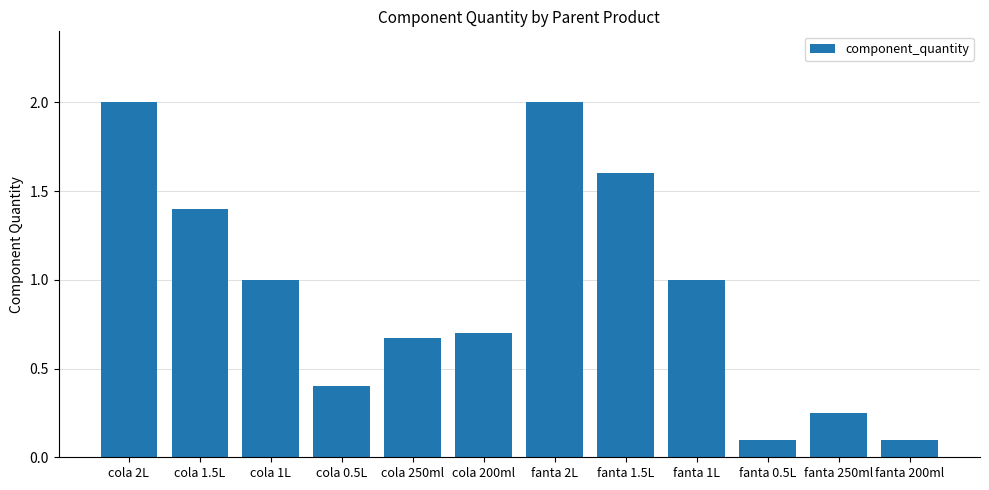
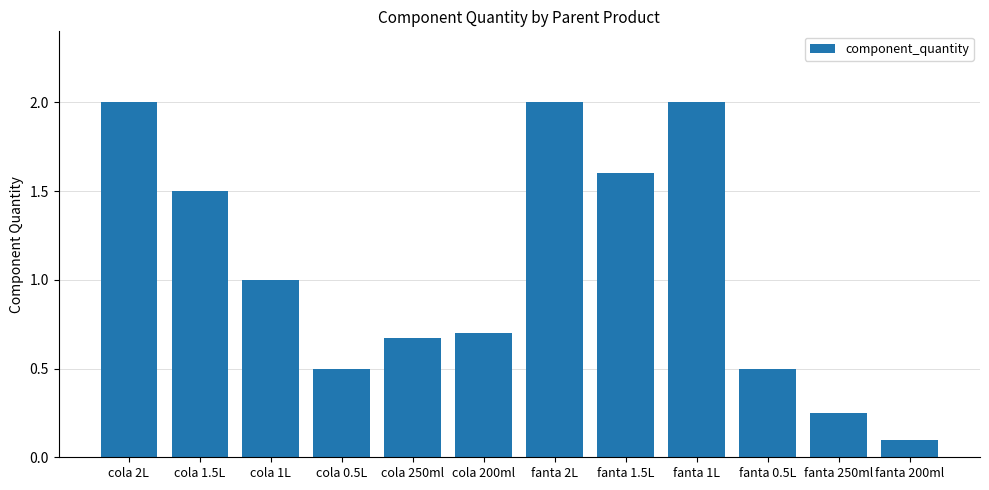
  {
    "cola 2L": 2.0,
-   "cola 1.5L": 1.4,
+   "cola 1.5L": 1.5,
    "cola 1L": 1.0,
-   "cola 0.5L": 0.4,
+   "cola 0.5L": 0.5,
    "cola 250ml": 0.67,
    "cola 200ml": 0.7,
    "fanta 2L": 2.0,
    "fanta 1.5L": 1.6,
-   "fanta 1L": 1,
-   "fanta 0.5L": 0.1,
+   "fanta 1L": 2,
+   "fanta 0.5L": 0.5,
    "fanta 250ml": 0.25,
    "fanta 200ml": 0.1
  }
